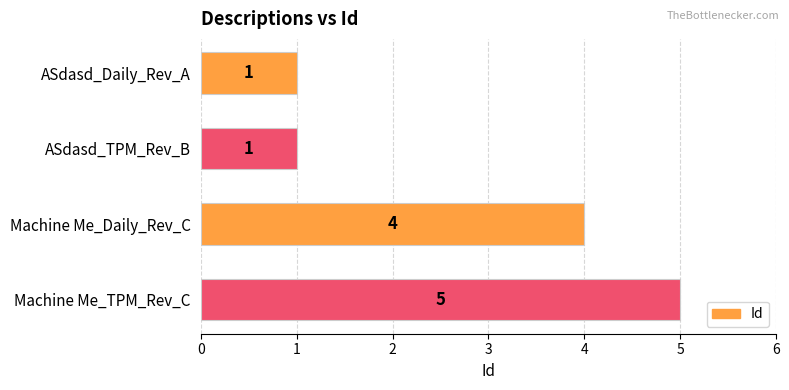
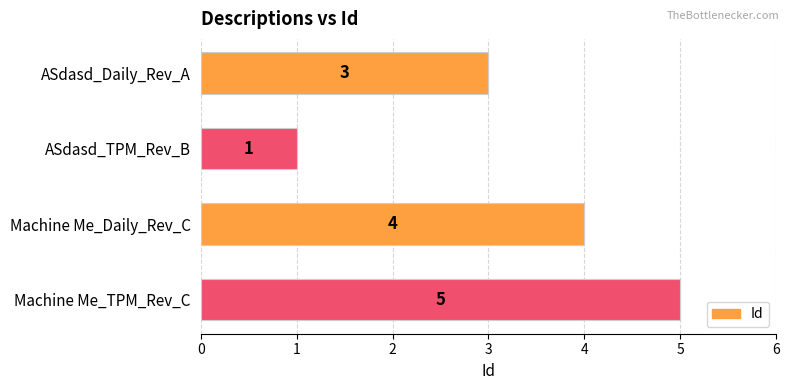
  {
-   "ASdasd_Daily_Rev_A": 1,
+   "ASdasd_Daily_Rev_A": 3,
    "ASdasd_TPM_Rev_B": 1,
    "Machine Me_Daily_Rev_C": 4,
    "Machine Me_TPM_Rev_C": 5
  }
